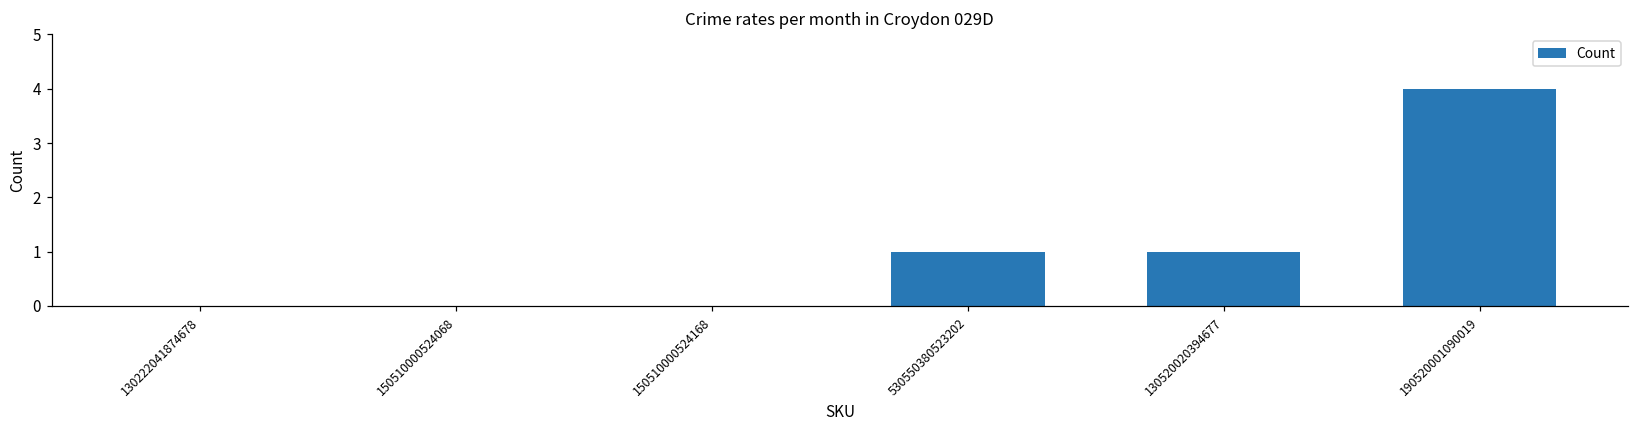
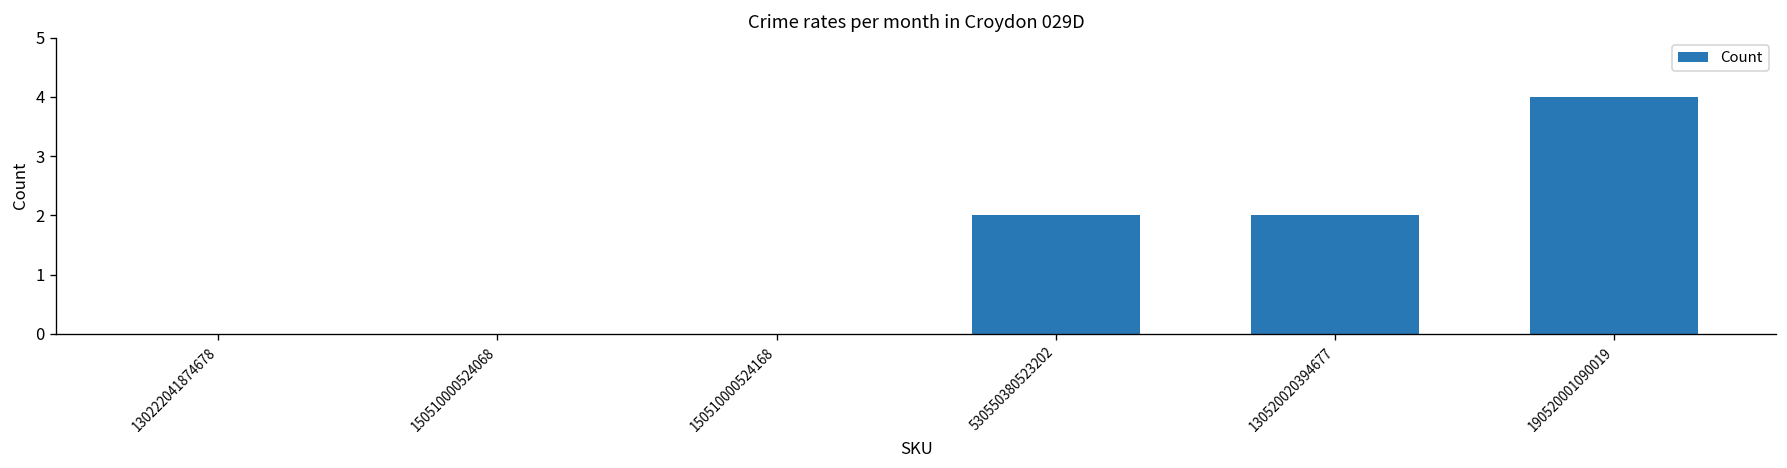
  {
    "130222041874678": 0,
    "150510000524068": 0,
    "150510000524168": 0,
-   "530550380523202": 1,
-   "130520020394677": 1,
+   "530550380523202": 2,
+   "130520020394677": 2,
    "190520001090019": 4
  }
